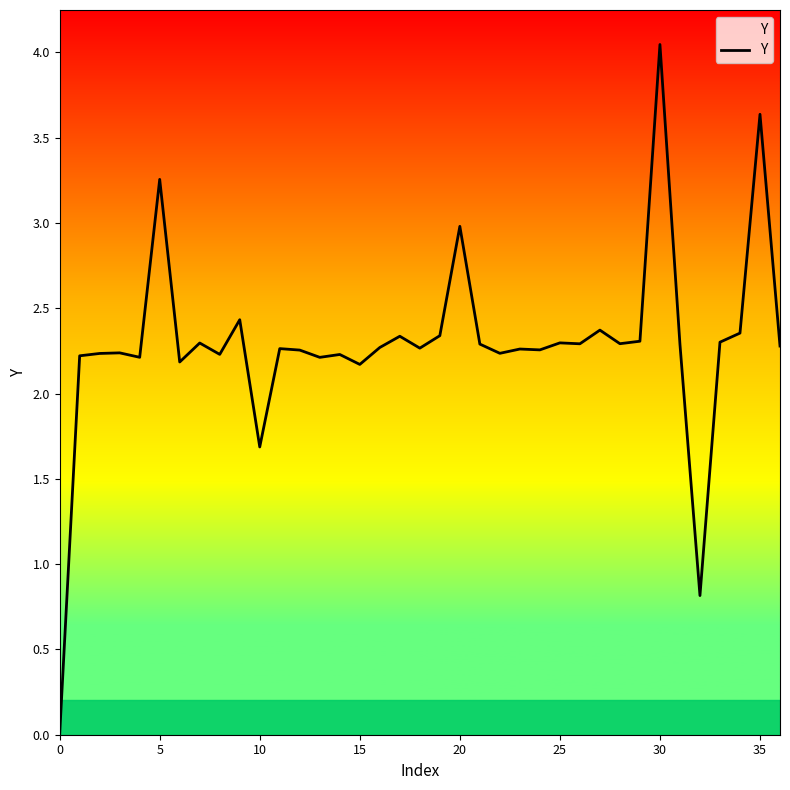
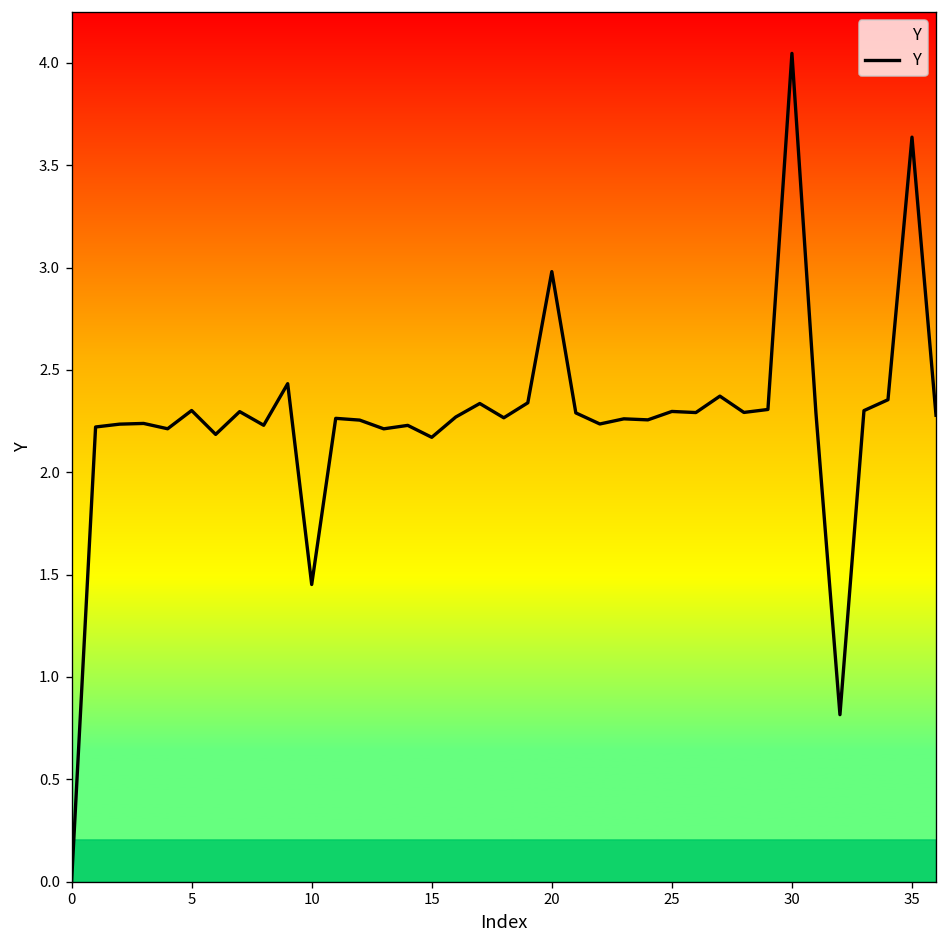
  {
-   "5": 3.26,
-   "10": 1.69,
+   "5": 2.30,
+   "10": 1.45,
    "15": 2.17,
    "20": 2.98,
    "25": 2.30,
    "30": 4.05,
    "35": 3.64
  }
